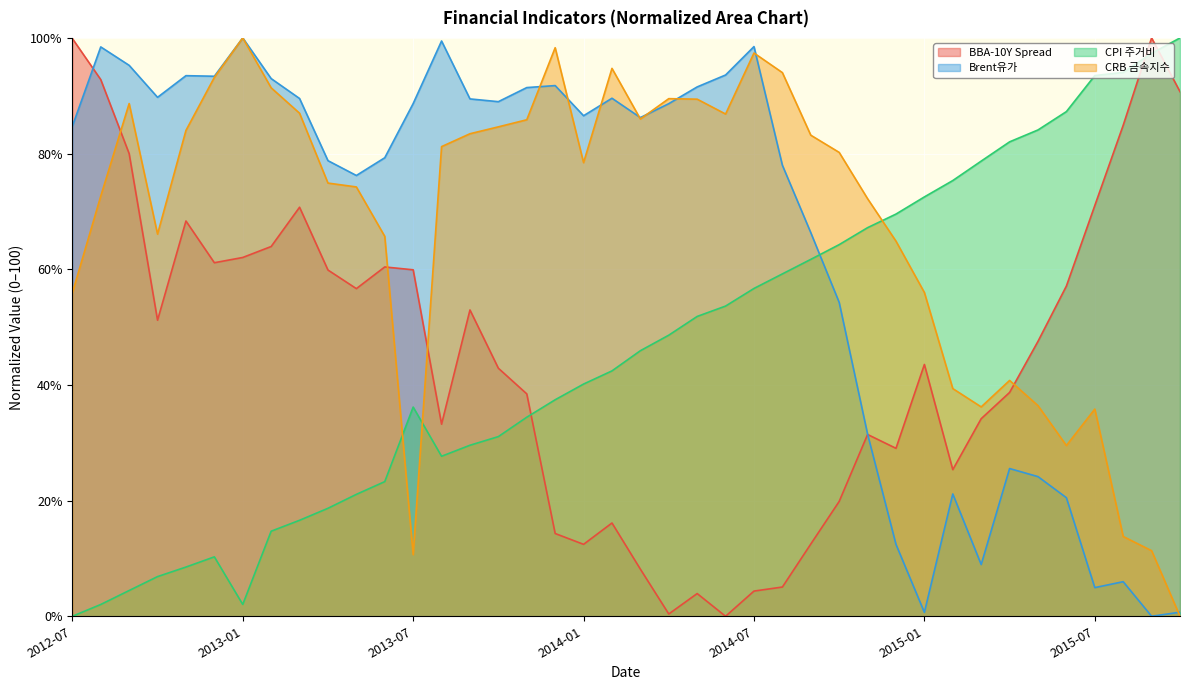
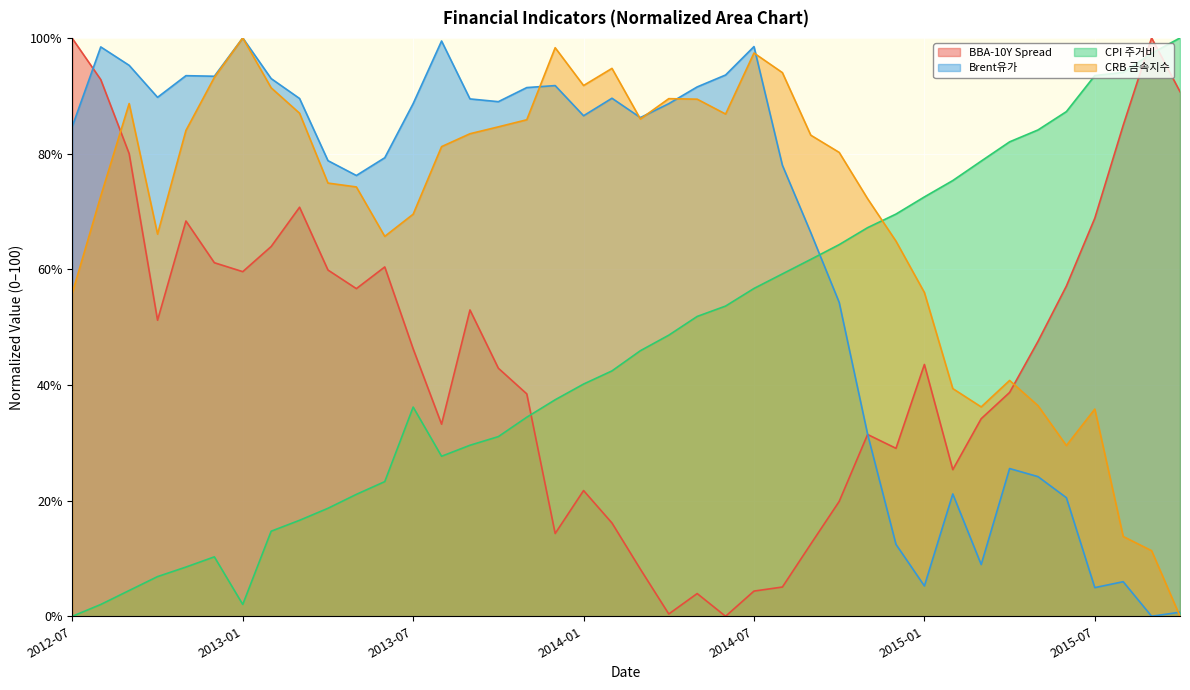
  {
    "BBA-10Y Spread": {
      "2012-07": "100%",
-     "2013-01": "62%",
-     "2013-07": "60%",
-     "2014-01": "12%",
+     "2013-01": "60%",
+     "2013-07": "46%",
+     "2014-01": "22%",
      "2014-07": "4%",
      "2015-01": "44%",
-     "2015-07": "71%"
+     "2015-07": "69%"
    },
    "Brent유가": {
      "2012-07": "85%",
      "2013-07": "89%",
      "2014-01": "87%",
      "2014-07": "99%",
-     "2015-01": "1%",
+     "2015-01": "5%",
      "2015-07": "5%"
    },
    "CPI 주거비": {
      "2012-07": "0%",
      "2013-01": "2%",
      "2013-07": "36%",
      "2014-01": "40%",
      "2014-07": "57%",
      "2015-01": "73%"
    },
    "CRB 금속지수": {
      "2012-07": "56%",
-     "2013-07": "11%",
-     "2014-01": "78%",
+     "2013-07": "70%",
+     "2014-01": "92%",
      "2014-07": "97%",
      "2015-01": "56%",
      "2015-07": "36%"
    }
  }
